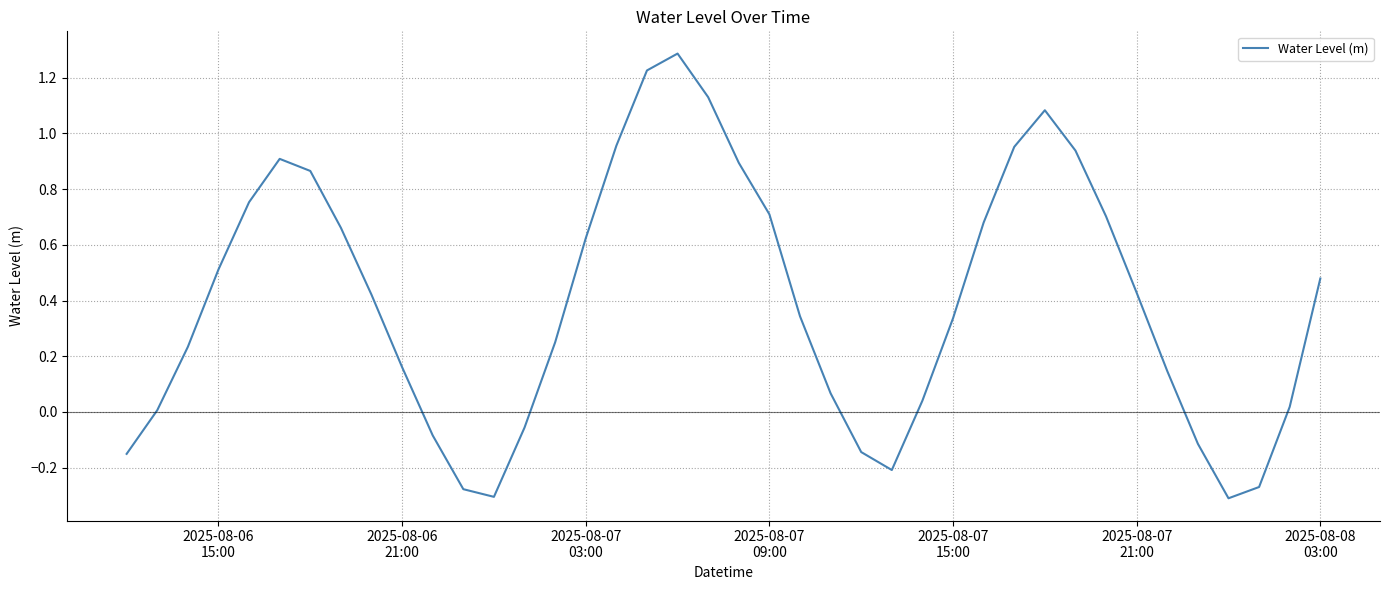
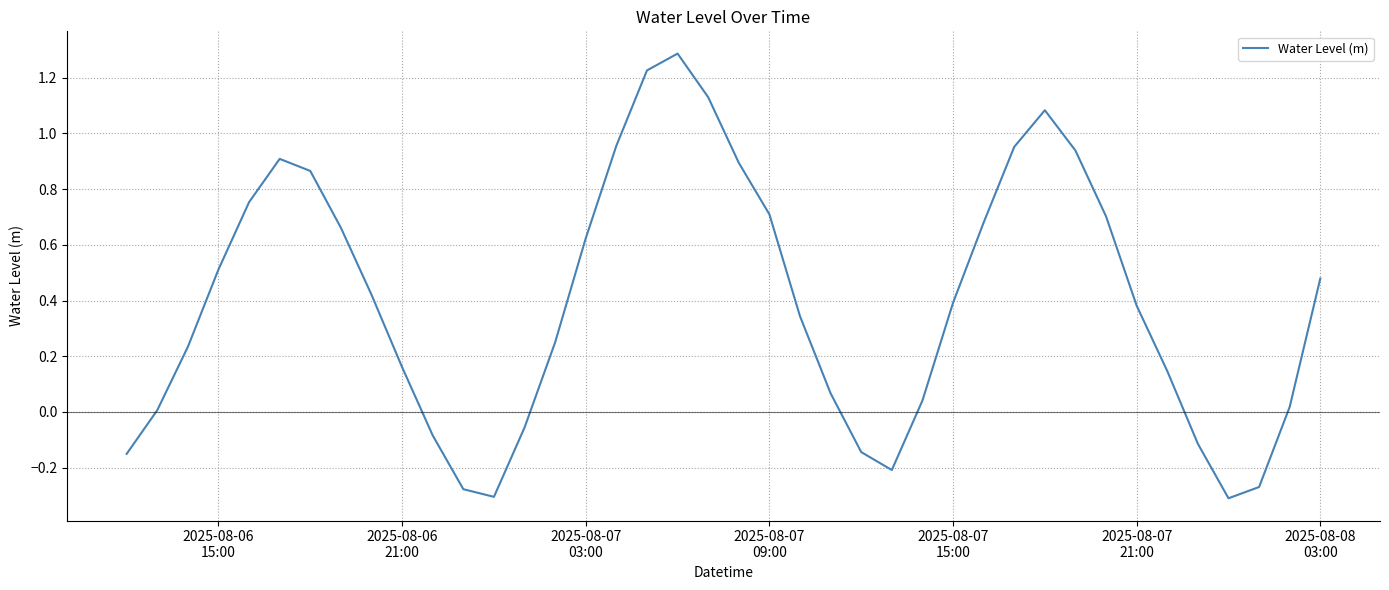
  {
    "2025-08-06 15:00": 0.51,
    "2025-08-06 21:00": 0.16,
    "2025-08-07 03:00": 0.62,
    "2025-08-07 09:00": 0.71,
-   "2025-08-07 15:00": 0.34,
-   "2025-08-07 21:00": 0.43,
+   "2025-08-07 15:00": 0.39,
+   "2025-08-07 21:00": 0.38,
    "2025-08-08 03:00": 0.48
  }
